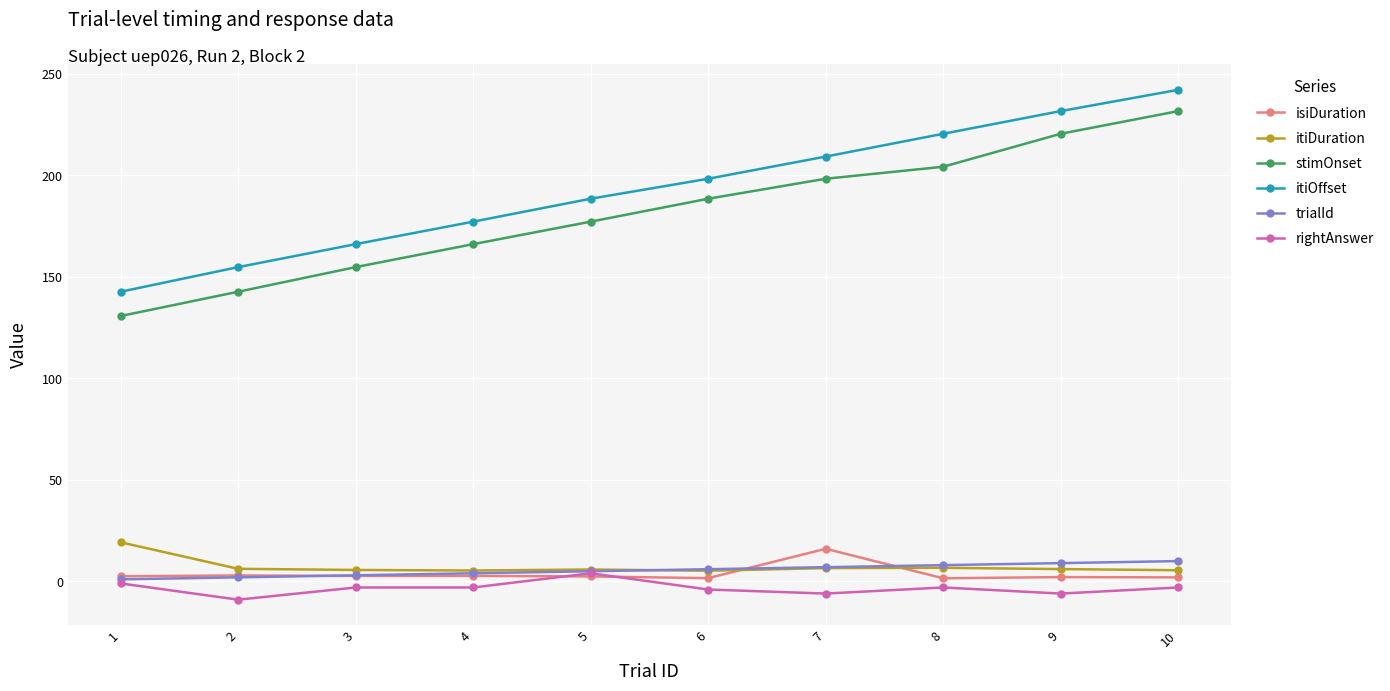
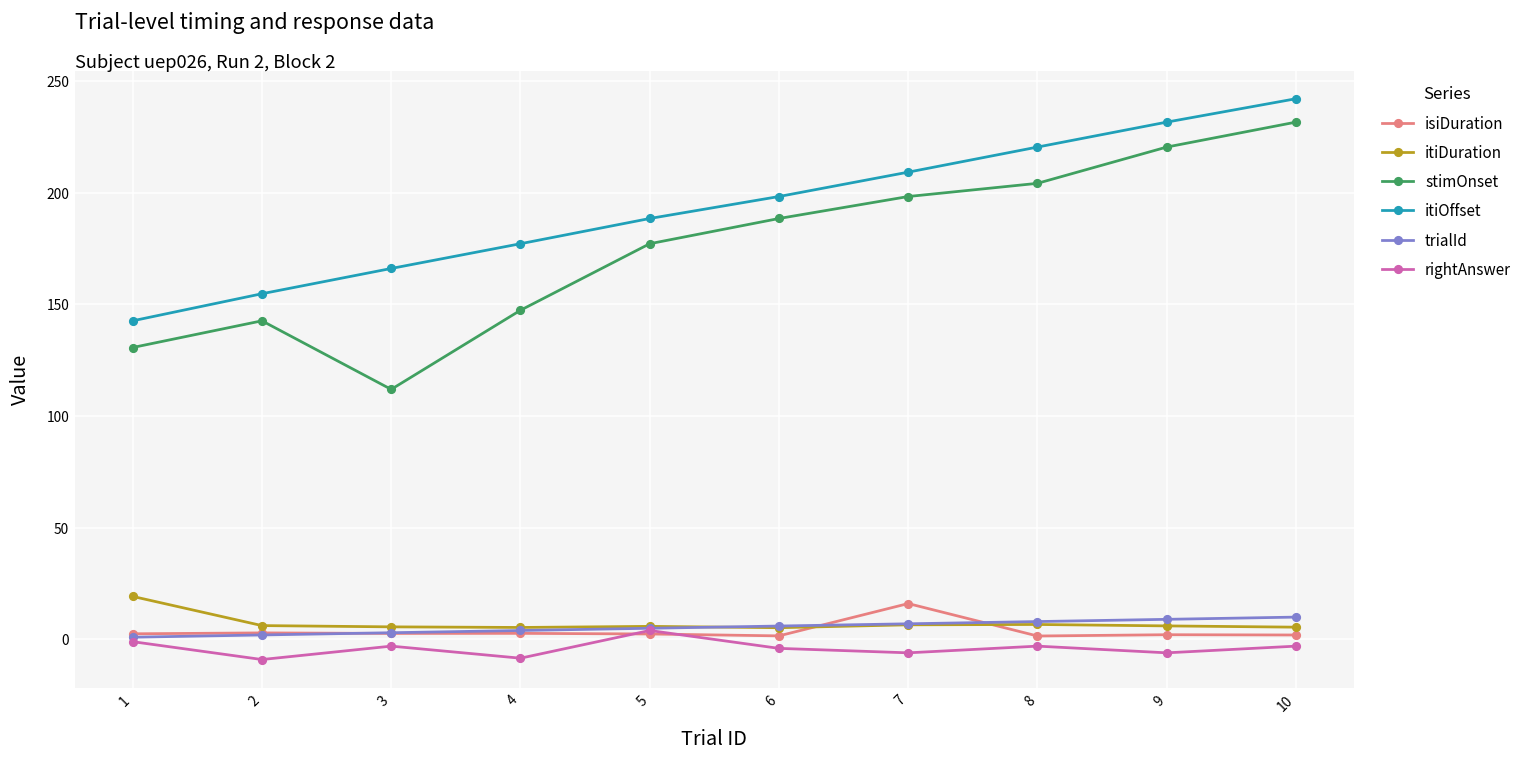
  {
    "isiDuration": {
      "1": 3,
      "4": 3,
      "5": 2,
      "6": 2,
      "7": 16,
      "8": 2,
      "9": 2,
      "10": 2
    },
    "itiDuration": {
      "1": 19,
      "2": 6,
      "3": 6,
      "4": 5,
      "8": 7,
      "9": 6,
      "10": 5
    },
    "stimOnset": {
      "1": 131,
      "2": 143,
-     "3": 155,
-     "4": 166,
+     "3": 112,
+     "4": 147,
      "5": 177,
      "6": 188,
      "7": 198,
      "8": 204,
      "9": 220,
      "10": 232
    },
    "itiOffset": {
      "1": 143,
      "2": 155,
      "3": 166,
      "4": 177,
      "5": 188,
      "6": 198,
      "7": 209,
      "8": 220,
      "9": 232,
      "10": 242
    },
    "trialId": {
      "1": 1,
      "4": 4,
      "8": 8,
      "9": 9,
      "10": 10
    },
    "rightAnswer": {
      "1": -1,
      "2": -9,
      "3": -3,
-     "4": -3,
+     "4": -8,
      "6": -4,
      "7": -6,
      "8": -3,
      "9": -6,
      "10": -3
    }
  }
